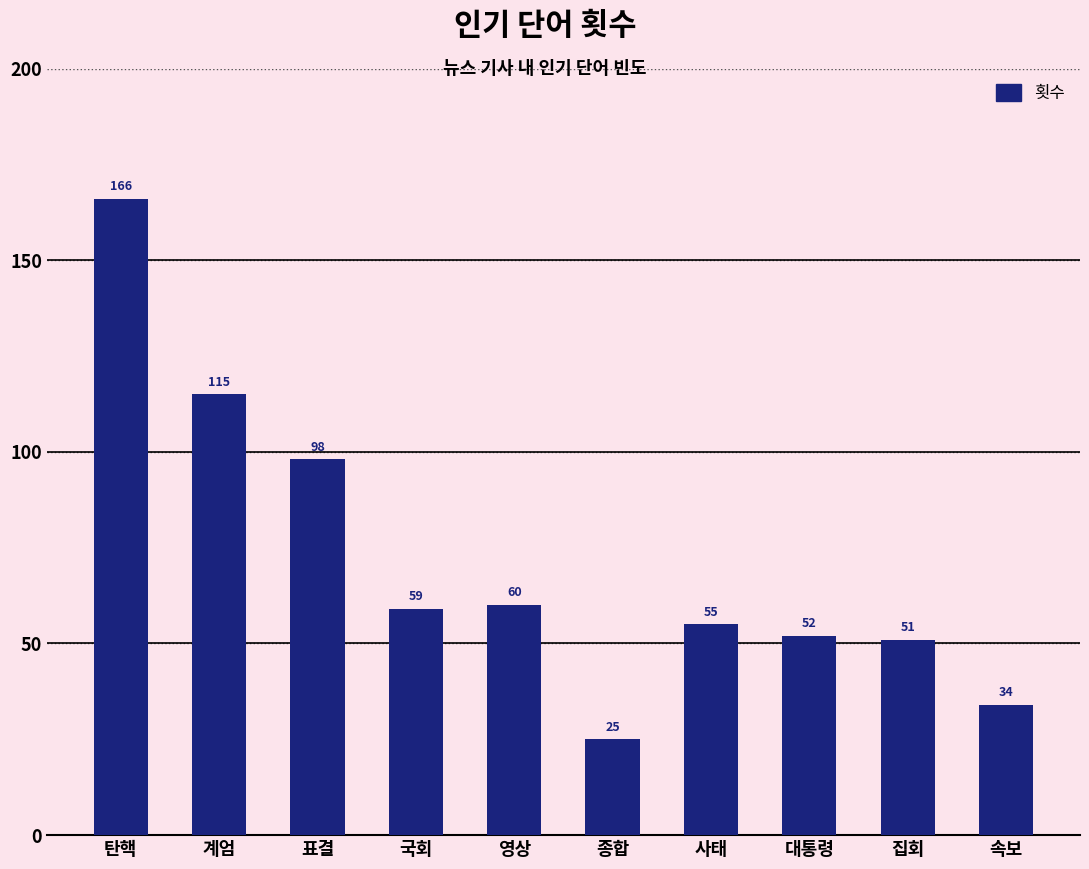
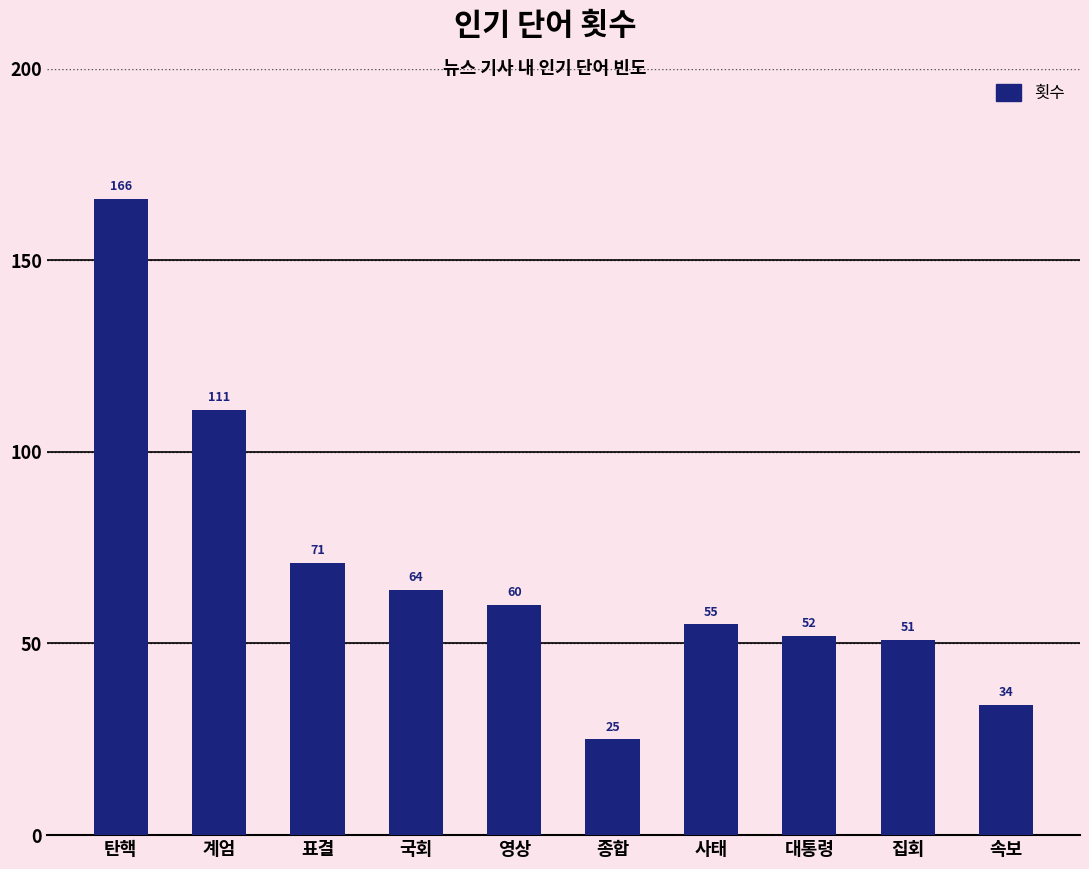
  {
    "탄핵": 166,
-   "계엄": 115,
-   "표결": 98,
-   "국회": 59,
+   "계엄": 111,
+   "표결": 71,
+   "국회": 64,
    "영상": 60,
    "종합": 25,
    "사태": 55,
    "대통령": 52,
    "집회": 51,
    "속보": 34
  }
